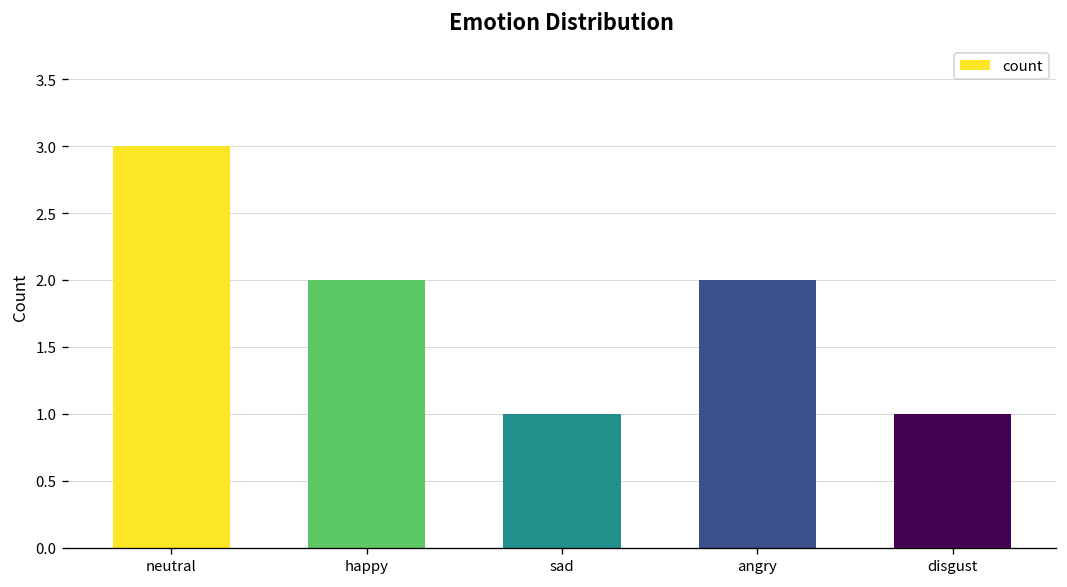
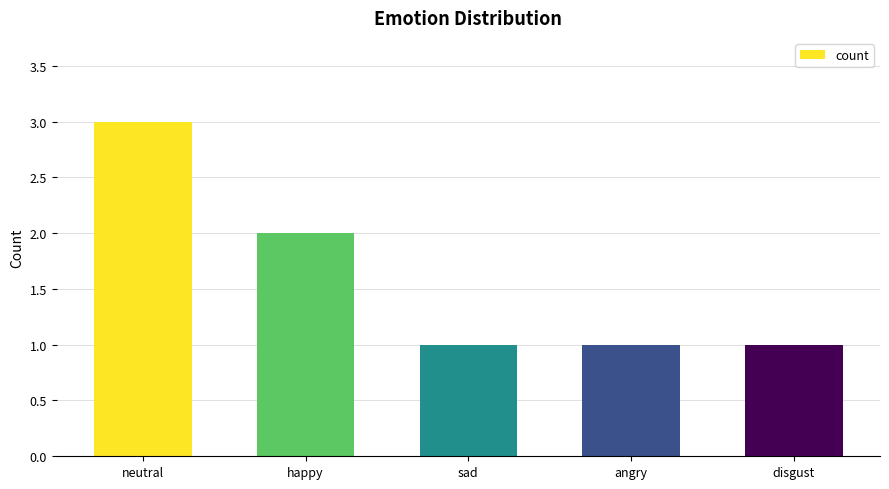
  {
    "neutral": 3,
    "happy": 2,
    "sad": 1,
-   "angry": 2,
+   "angry": 1,
    "disgust": 1
  }
